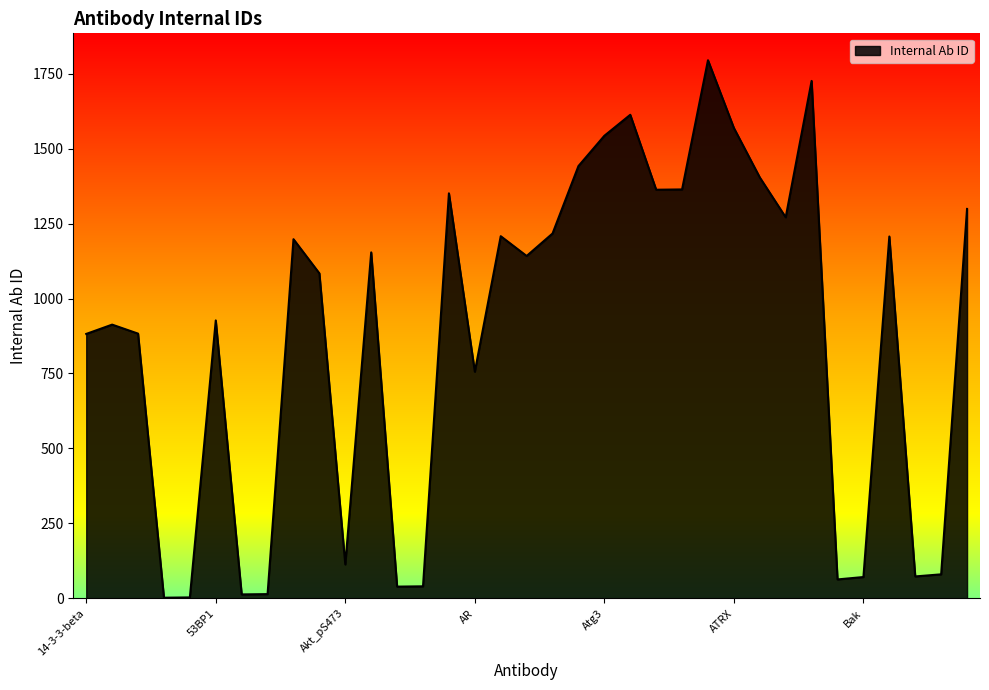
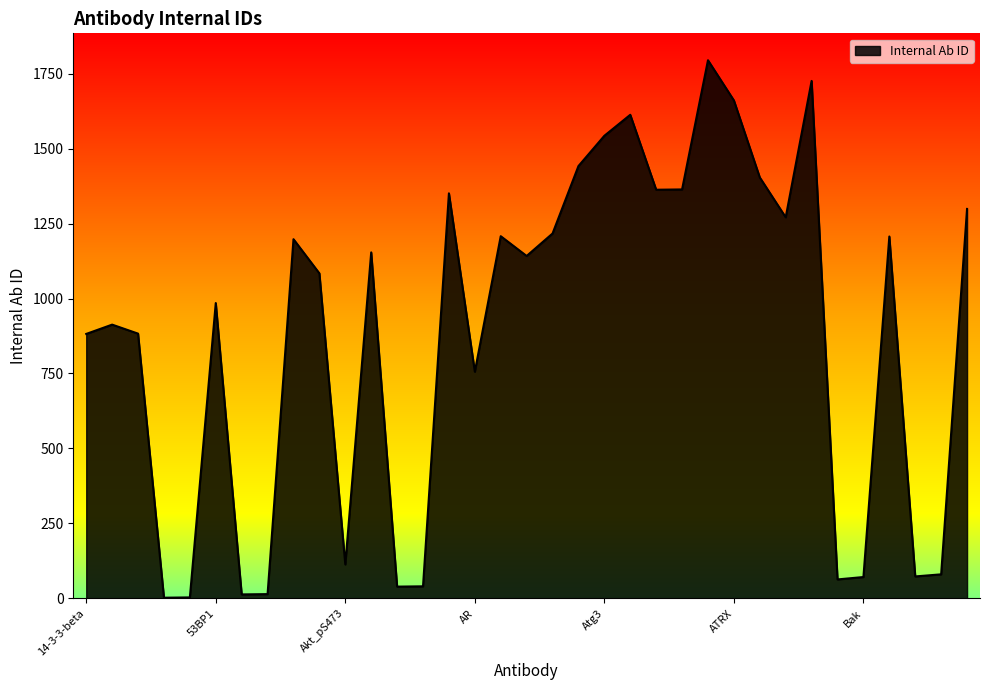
  {
    "14-3-3-beta": 880,
-   "53BP1": 930,
+   "53BP1": 990,
    "Akt_pS473": 110,
    "AR": 760,
    "Atg3": 1540,
-   "ATRX": 1570,
+   "ATRX": 1660,
    "Bak": 70
  }
